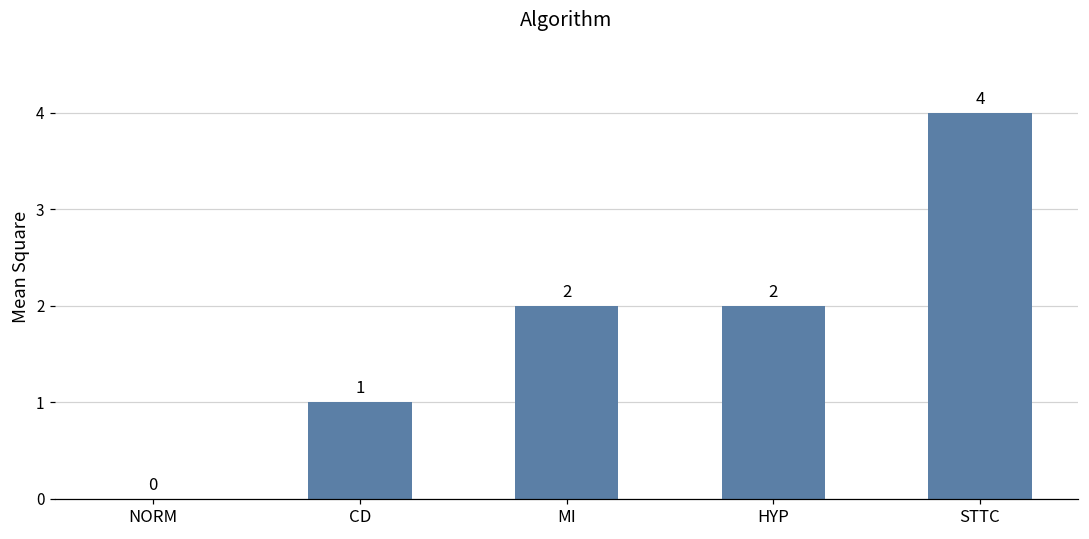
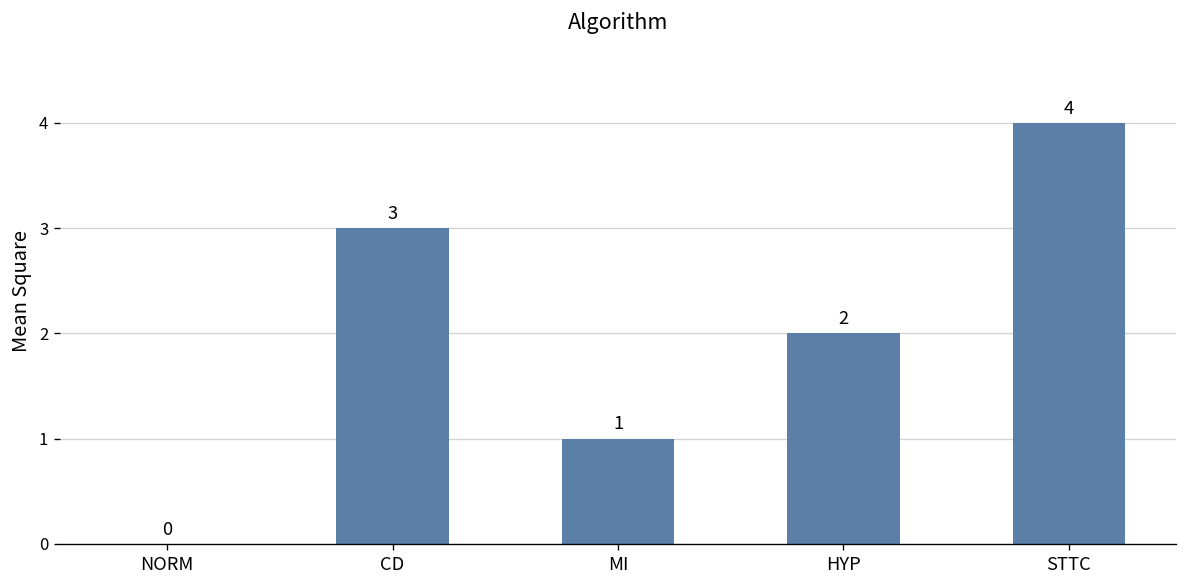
  {
    "NORM": 0,
-   "CD": 1,
-   "MI": 2,
+   "CD": 3,
+   "MI": 1,
    "HYP": 2,
    "STTC": 4
  }
